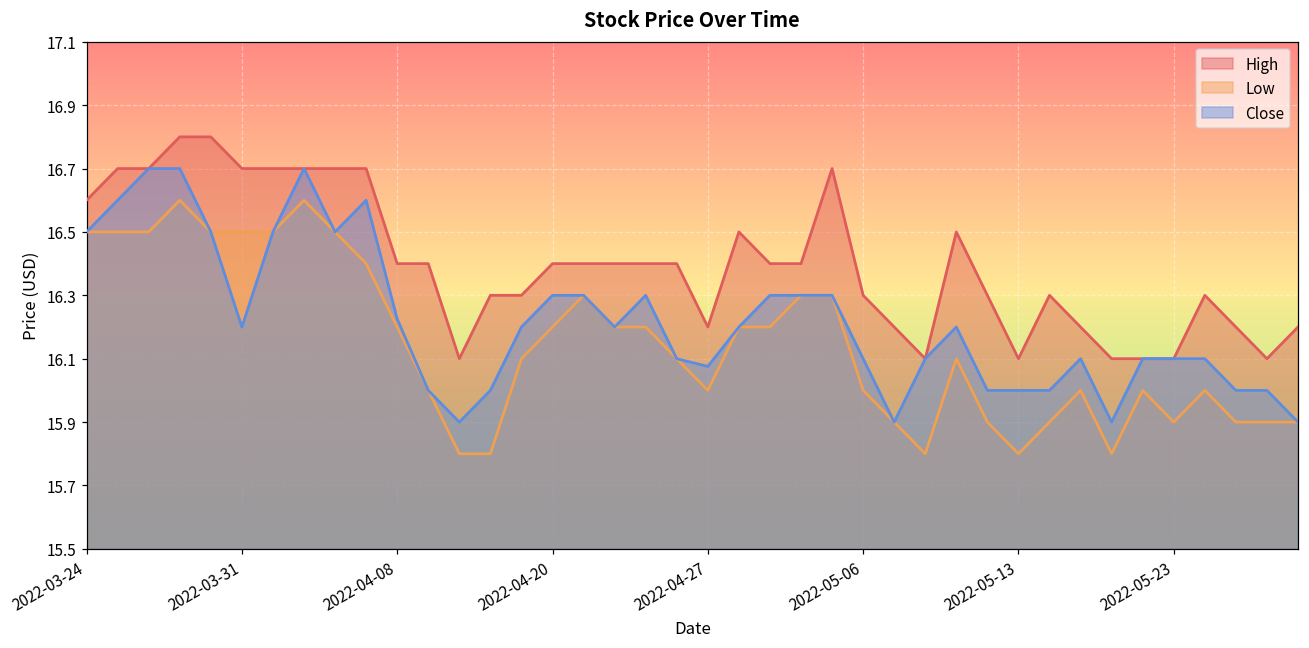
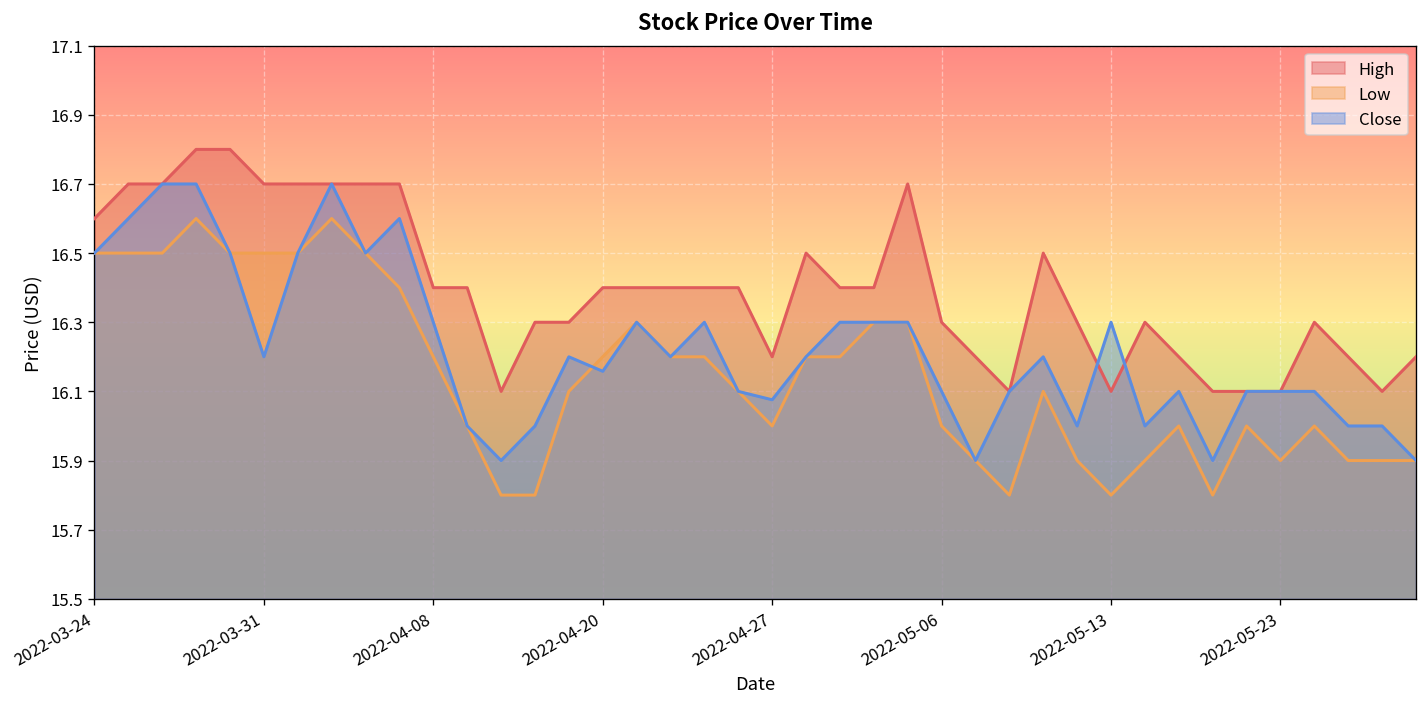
  {
    "Close": {
      "2022-03-31": 16.20,
-     "2022-04-08": 16.23,
-     "2022-04-20": 16.30,
+     "2022-04-08": 16.30,
+     "2022-04-20": 16.16,
      "2022-04-27": 16.08,
      "2022-05-06": 16.10,
-     "2022-05-13": 16.0
+     "2022-05-13": 16.3
    }
  }
